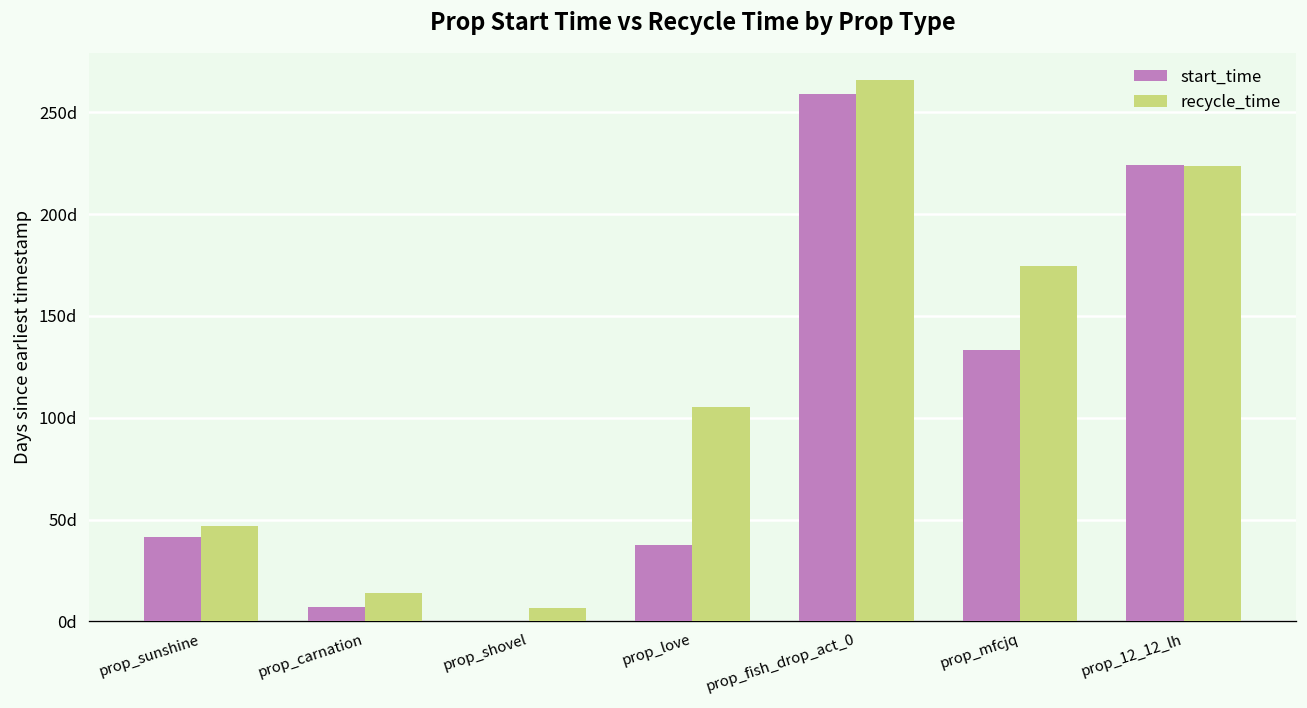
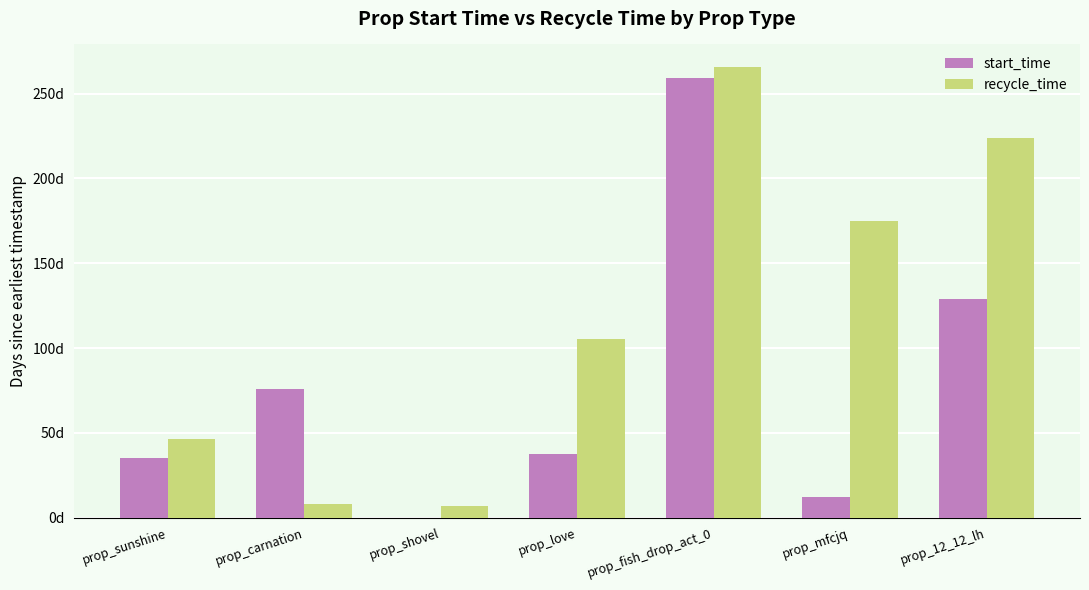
  {
    "start_time": {
-     "prop_sunshine": "42d",
-     "prop_carnation": "7d",
+     "prop_sunshine": "35d",
+     "prop_carnation": "76d",
      "prop_shovel": "0d",
      "prop_love": "37d",
      "prop_fish_drop_act_0": "259d",
-     "prop_mfcjq": "133d",
-     "prop_12_12_lh": "224d"
+     "prop_mfcjq": "12d",
+     "prop_12_12_lh": "129d"
    },
    "recycle_time": {
      "prop_sunshine": "47d",
-     "prop_carnation": "14d",
+     "prop_carnation": "8d",
      "prop_shovel": "7d",
      "prop_love": "105d",
      "prop_fish_drop_act_0": "266d",
      "prop_mfcjq": "175d",
      "prop_12_12_lh": "224d"
    }
  }
